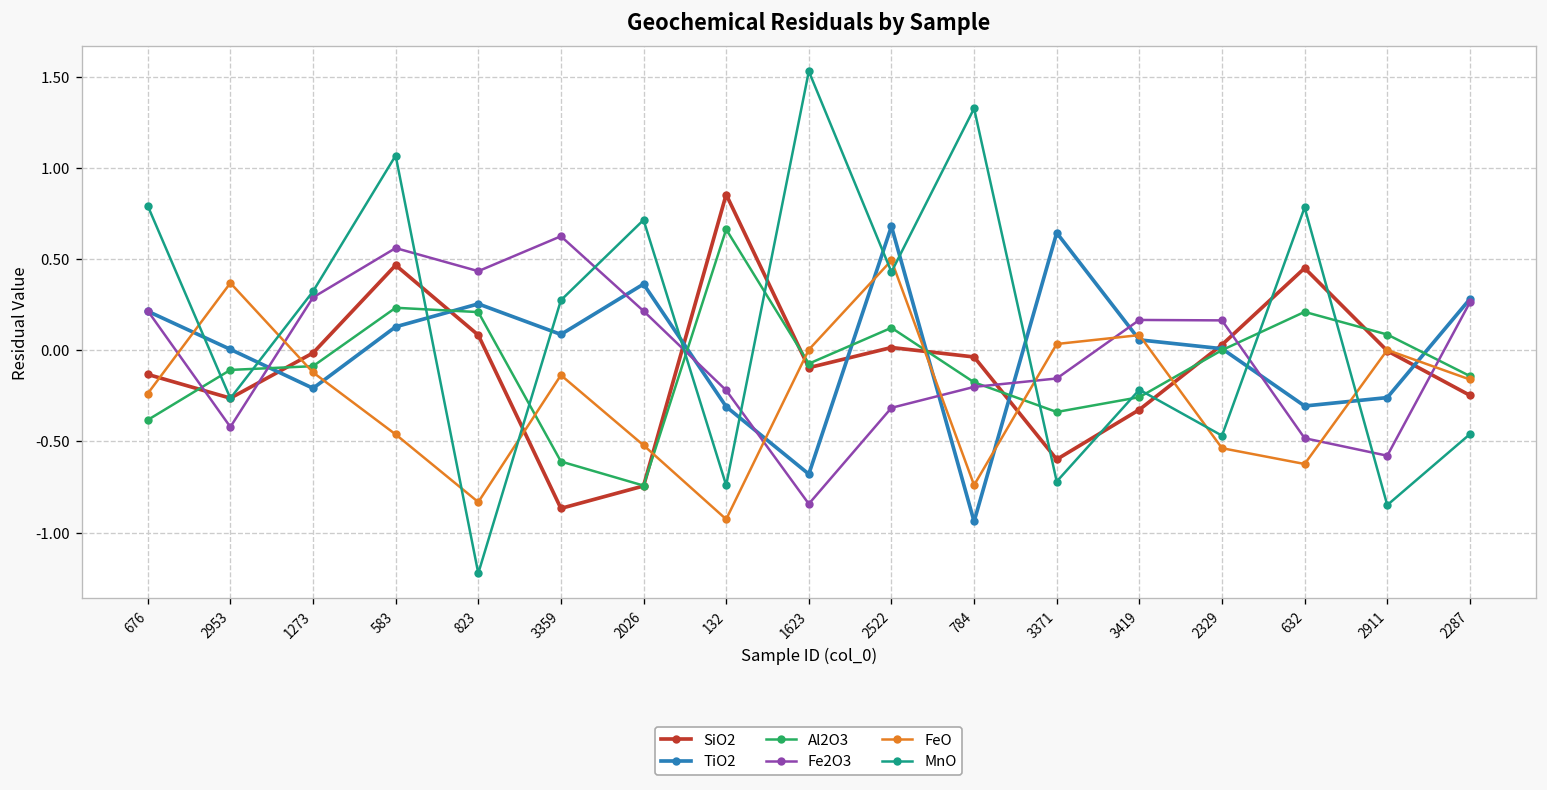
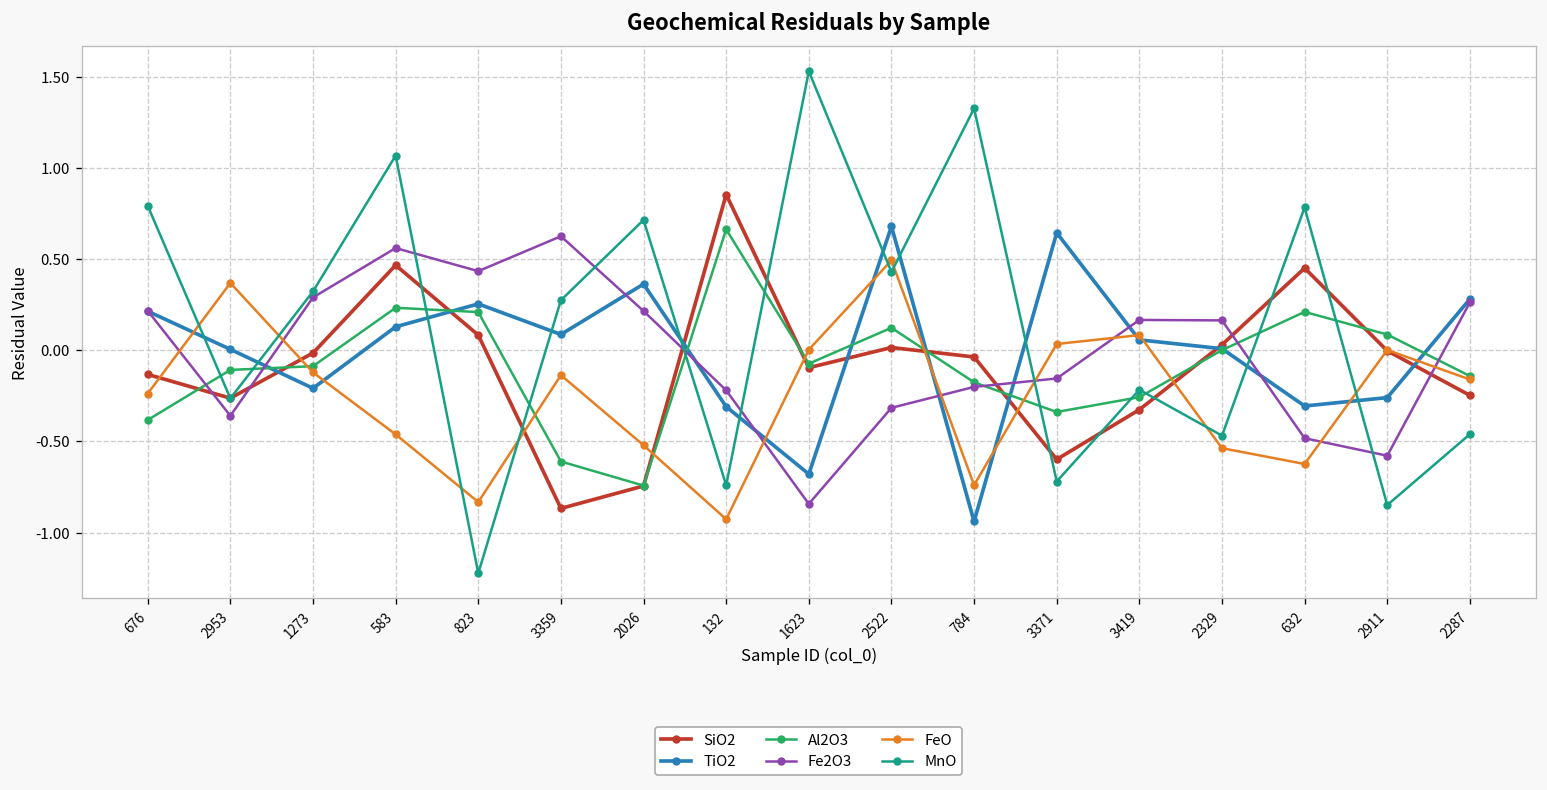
  {
    "SiO2": {
      "676": -0.13,
      "1273": -0.01,
      "583": 0.47,
      "823": 0.08,
      "3359": -0.87,
      "132": 0.85,
      "1623": -0.10,
      "2522": 0.02,
      "784": -0.04,
      "3371": -0.60,
      "3419": -0.33,
      "2329": 0.03,
      "632": 0.45,
      "2287": -0.25
    },
    "TiO2": {
      "2953": 0.01,
      "1273": -0.21,
      "583": 0.13,
      "823": 0.25,
      "3359": 0.09,
      "2026": 0.36,
      "132": -0.31,
      "1623": -0.68,
      "2522": 0.68,
      "784": -0.94,
      "3371": 0.64,
      "3419": 0.06,
      "632": -0.31,
      "2911": -0.26,
      "2287": 0.28
    },
    "Fe2O3": {
-     "2953": -0.42,
+     "2953": -0.36,
      "1273": 0.29,
      "583": 0.56,
      "823": 0.43,
      "3359": 0.63,
      "2026": 0.22,
      "132": -0.22,
      "1623": -0.84,
      "2522": -0.32,
      "784": -0.20,
      "3371": -0.15,
      "3419": 0.17,
      "2329": 0.16,
      "632": -0.48,
      "2911": -0.58,
      "2287": 0.26
    },
    "FeO": {
      "676": -0.24,
      "2953": 0.37,
      "1273": -0.12,
      "583": -0.46,
      "823": -0.83,
      "3359": -0.14,
      "2026": -0.52,
      "132": -0.93,
      "1623": 0.00,
      "2522": 0.49,
      "784": -0.74,
      "3371": 0.03,
      "3419": 0.08,
      "2329": -0.54,
      "632": -0.62,
      "2287": -0.16
    }
  }
